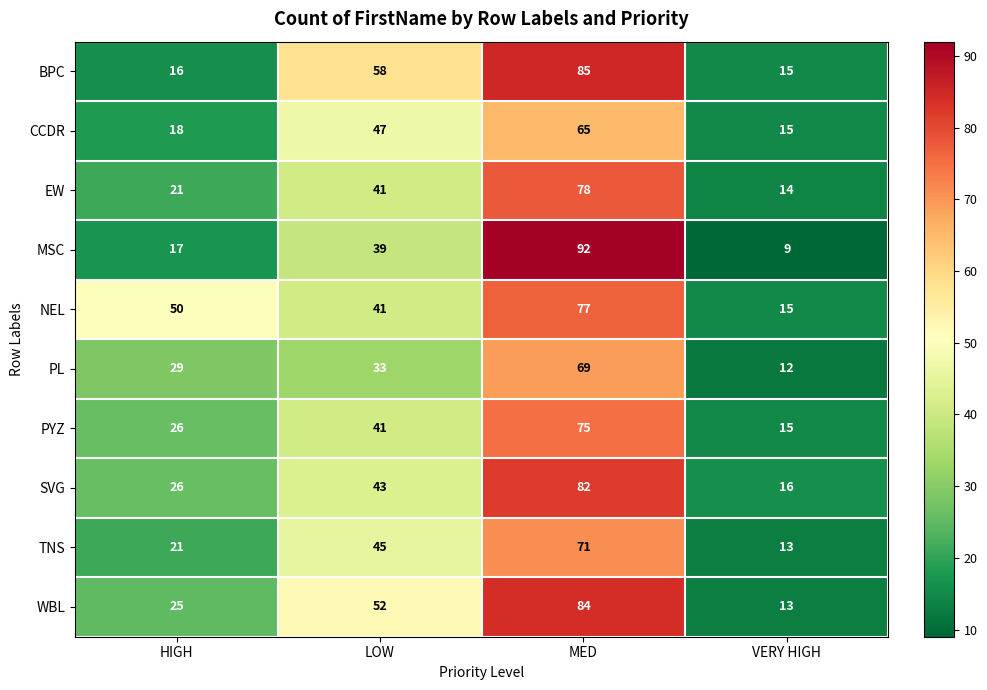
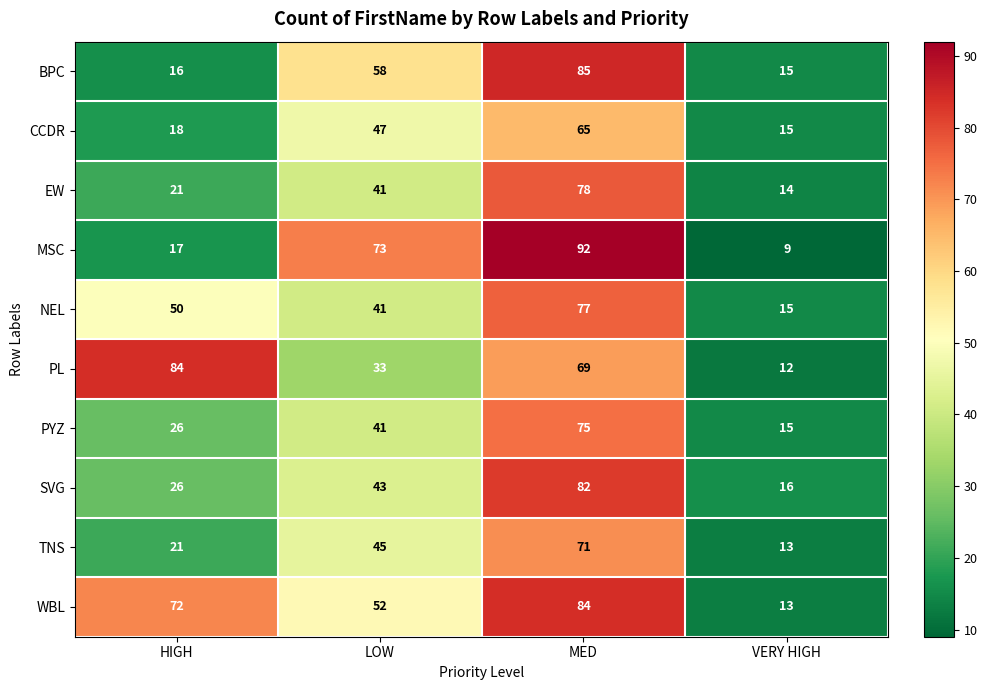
  {
    "BPC": {
      "HIGH": 16,
      "LOW": 58,
      "MED": 85,
      "VERY HIGH": 15
    },
    "CCDR": {
      "HIGH": 18,
      "LOW": 47,
      "MED": 65,
      "VERY HIGH": 15
    },
    "EW": {
      "HIGH": 21,
      "LOW": 41,
      "MED": 78,
      "VERY HIGH": 14
    },
    "MSC": {
      "HIGH": 17,
-     "LOW": 39,
+     "LOW": 73,
      "MED": 92,
      "VERY HIGH": 9
    },
    "NEL": {
      "HIGH": 50,
      "LOW": 41,
      "MED": 77,
      "VERY HIGH": 15
    },
    "PL": {
-     "HIGH": 29,
+     "HIGH": 84,
      "LOW": 33,
      "MED": 69,
      "VERY HIGH": 12
    },
    "PYZ": {
      "HIGH": 26,
      "LOW": 41,
      "MED": 75,
      "VERY HIGH": 15
    },
    "SVG": {
      "HIGH": 26,
      "LOW": 43,
      "MED": 82,
      "VERY HIGH": 16
    },
    "TNS": {
      "HIGH": 21,
      "LOW": 45,
      "MED": 71,
      "VERY HIGH": 13
    },
    "WBL": {
-     "HIGH": 25,
+     "HIGH": 72,
      "LOW": 52,
      "MED": 84,
      "VERY HIGH": 13
    }
  }
